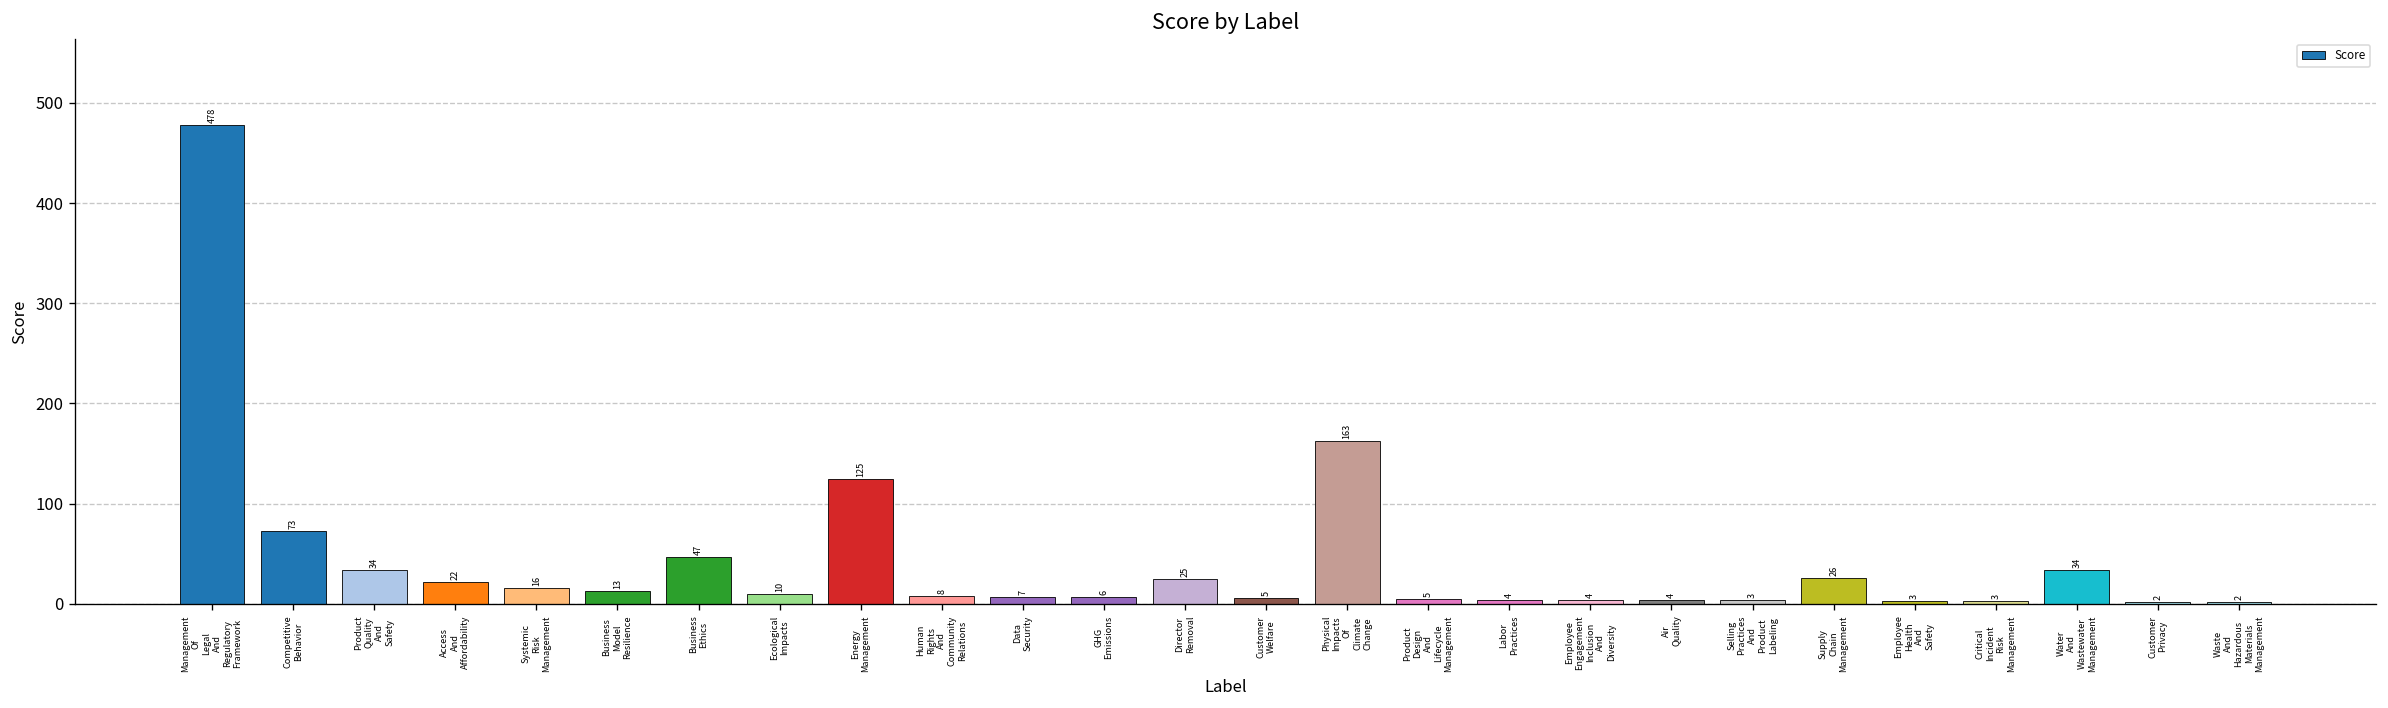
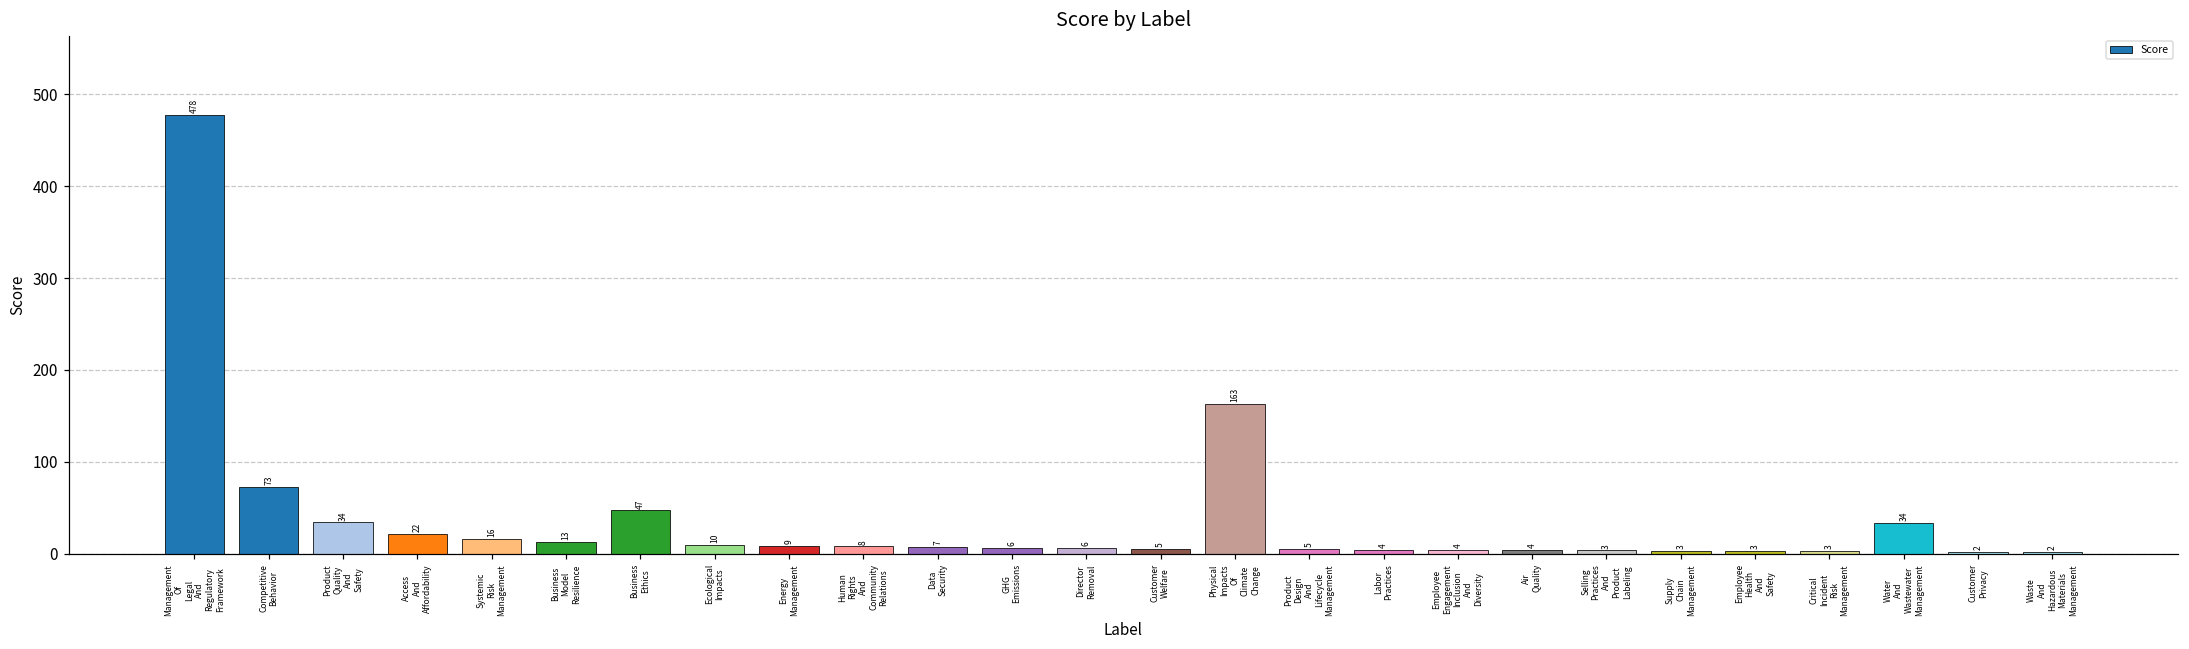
  {
    "Management Of Legal And Regulatory Framework": 478,
    "Competitive Behavior": 73,
    "Product Quality And Safety": 34,
    "Access And Affordability": 22,
    "Systemic Risk Management": 16,
    "Business Model Resilience": 13,
    "Business Ethics": 47,
    "Ecological Impacts": 10,
-   "Energy Management": 125,
+   "Energy Management": 9,
    "Human Rights And Community Relations": 8,
    "Data Security": 7,
    "GHG Emissions": 6,
-   "Director Removal": 25,
+   "Director Removal": 6,
    "Customer Welfare": 5,
    "Physical Impacts Of Climate Change": 163,
    "Product Design And Lifecycle Management": 5,
    "Labor Practices": 4,
    "Employee Engagement Inclusion And Diversity": 4,
    "Air Quality": 4,
    "Selling Practices And Product Labeling": 3,
-   "Supply Chain Management": 26,
+   "Supply Chain Management": 3,
    "Employee Health And Safety": 3,
    "Critical Incident Risk Management": 3,
    "Water And Wastewater Management": 34,
    "Customer Privacy": 2,
    "Waste And Hazardous Materials Management": 2
  }
